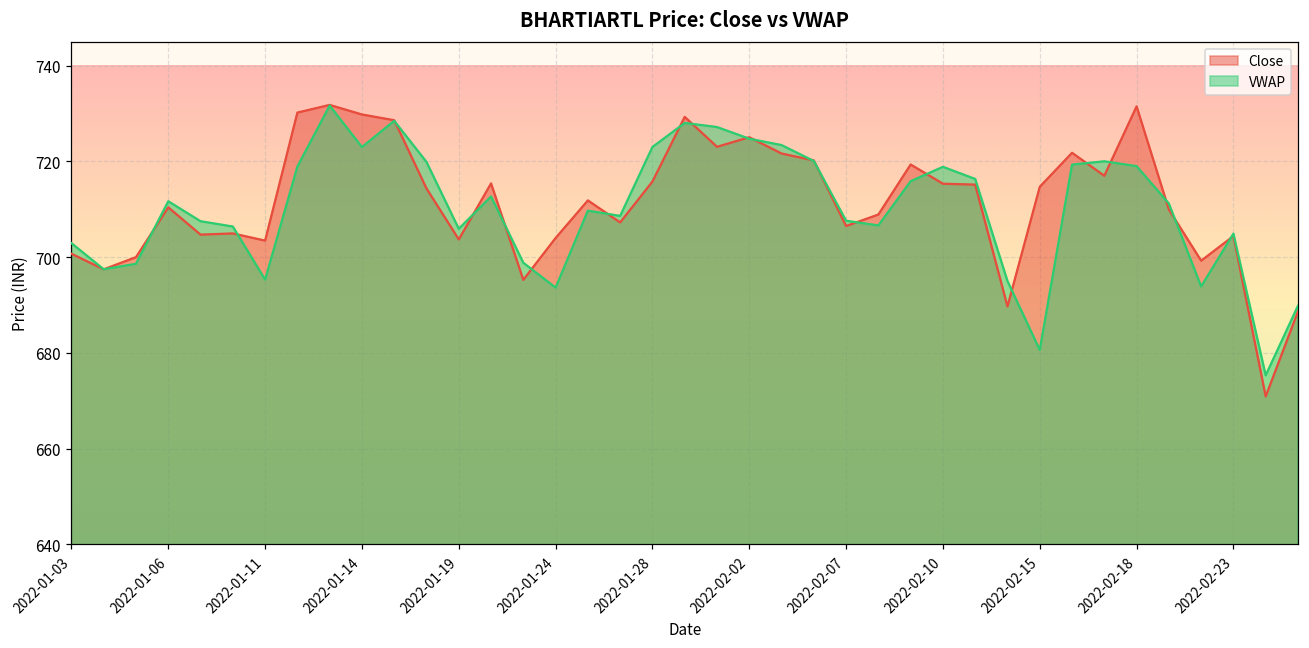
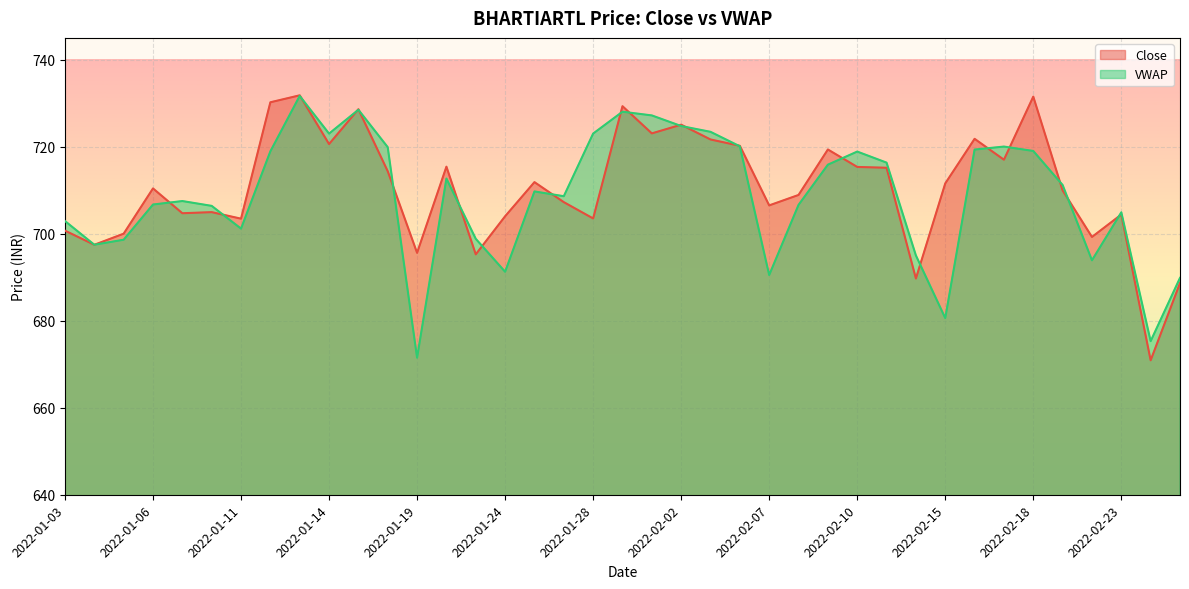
  {
    "Close": {
      "2022-01-03": 701,
      "2022-01-06": 710,
      "2022-01-11": 703,
-     "2022-01-14": 730,
-     "2022-01-19": 704,
+     "2022-01-14": 721,
+     "2022-01-19": 696,
      "2022-01-24": 704,
-     "2022-01-28": 716,
+     "2022-01-28": 704,
      "2022-02-07": 707,
      "2022-02-10": 715,
-     "2022-02-15": 715,
+     "2022-02-15": 712,
      "2022-02-18": 732
    },
    "VWAP": {
      "2022-01-03": 703,
-     "2022-01-06": 712,
-     "2022-01-11": 695,
+     "2022-01-06": 707,
+     "2022-01-11": 701,
      "2022-01-14": 723,
-     "2022-01-19": 706,
-     "2022-01-24": 694,
+     "2022-01-19": 672,
+     "2022-01-24": 691,
      "2022-01-28": 723,
-     "2022-02-07": 708,
+     "2022-02-07": 691,
      "2022-02-10": 719,
      "2022-02-15": 681,
      "2022-02-18": 719
    }
  }
